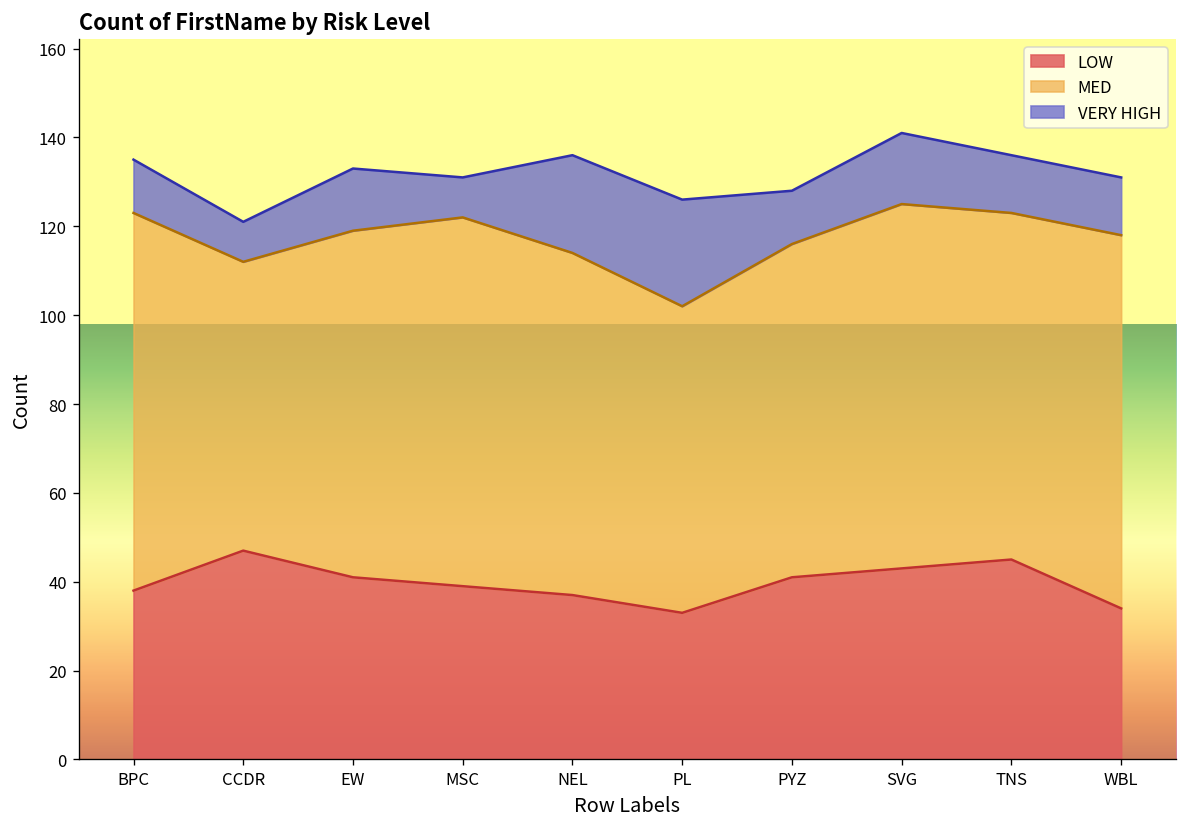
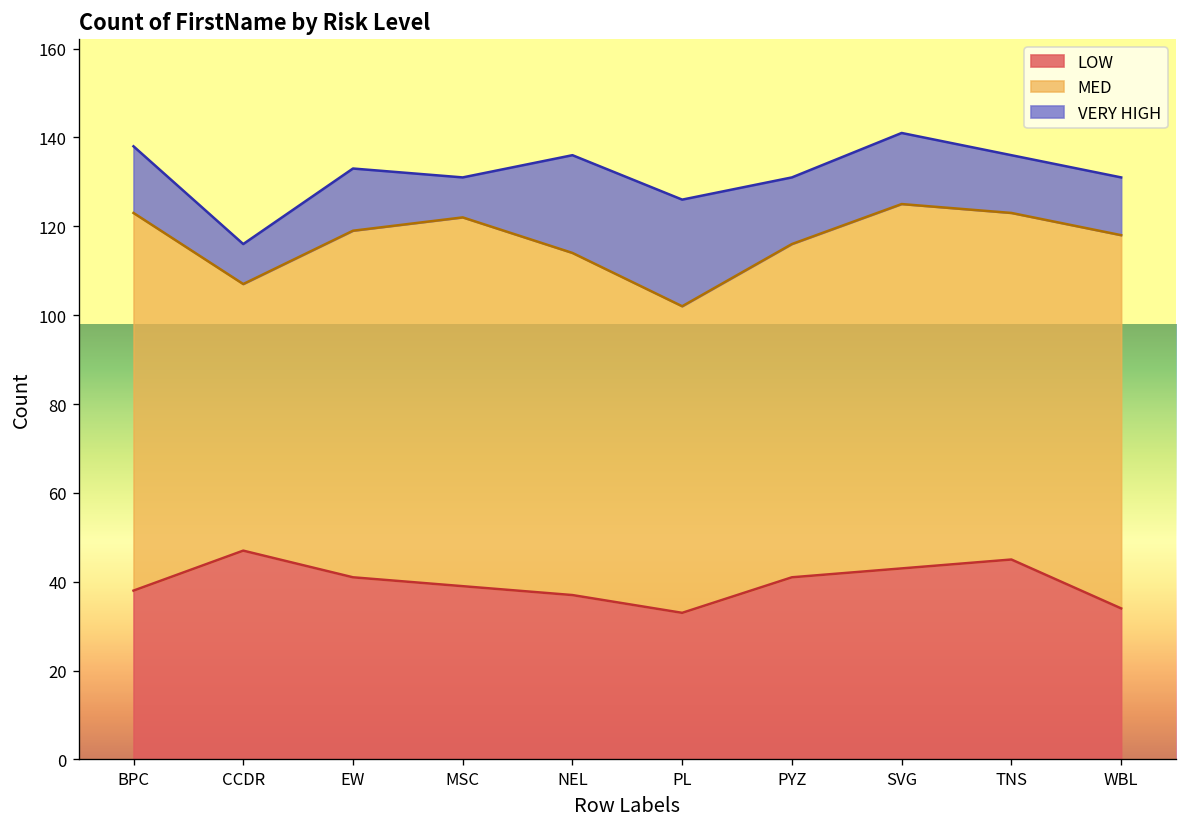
  {
    "LOW": {
      "BPC": 38,
      "CCDR": 47,
      "EW": 41,
      "MSC": 39,
      "NEL": 37,
      "PL": 33,
      "PYZ": 41,
      "SVG": 43,
      "TNS": 45,
      "WBL": 34
    },
    "MED": {
      "BPC": 85,
-     "CCDR": 65,
+     "CCDR": 60,
      "EW": 78,
      "MSC": 83,
      "NEL": 77,
      "PL": 69,
      "PYZ": 75,
      "SVG": 82,
      "TNS": 78,
      "WBL": 84
    },
    "VERY HIGH": {
-     "BPC": 12,
+     "BPC": 15,
      "CCDR": 9,
      "EW": 14,
      "MSC": 9,
      "NEL": 22,
      "PL": 24,
-     "PYZ": 12,
+     "PYZ": 15,
      "SVG": 16,
      "TNS": 13,
      "WBL": 13
    }
  }
